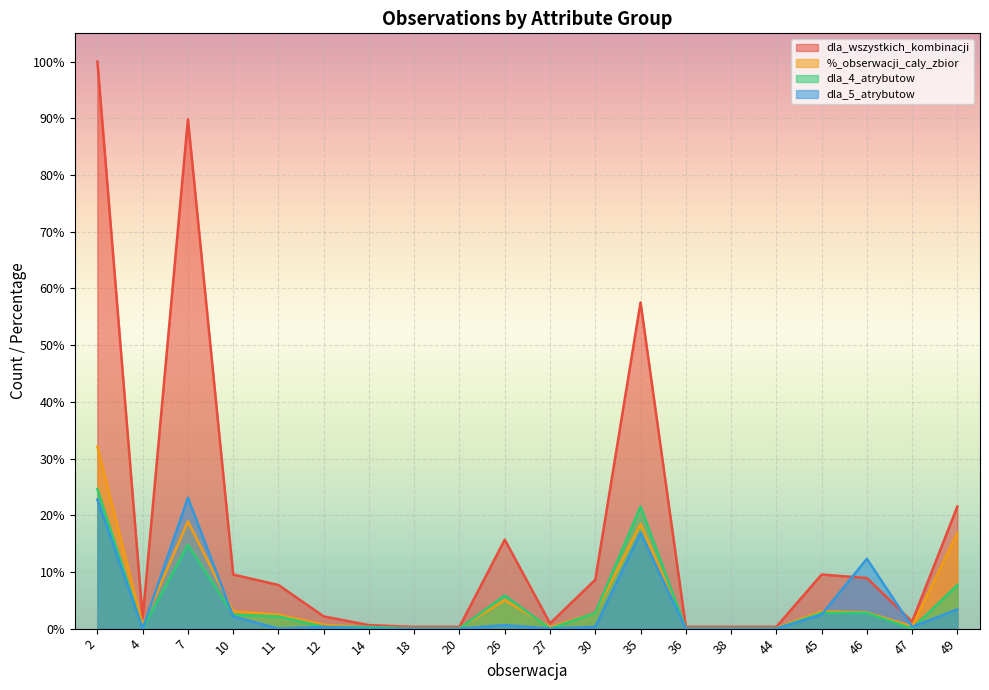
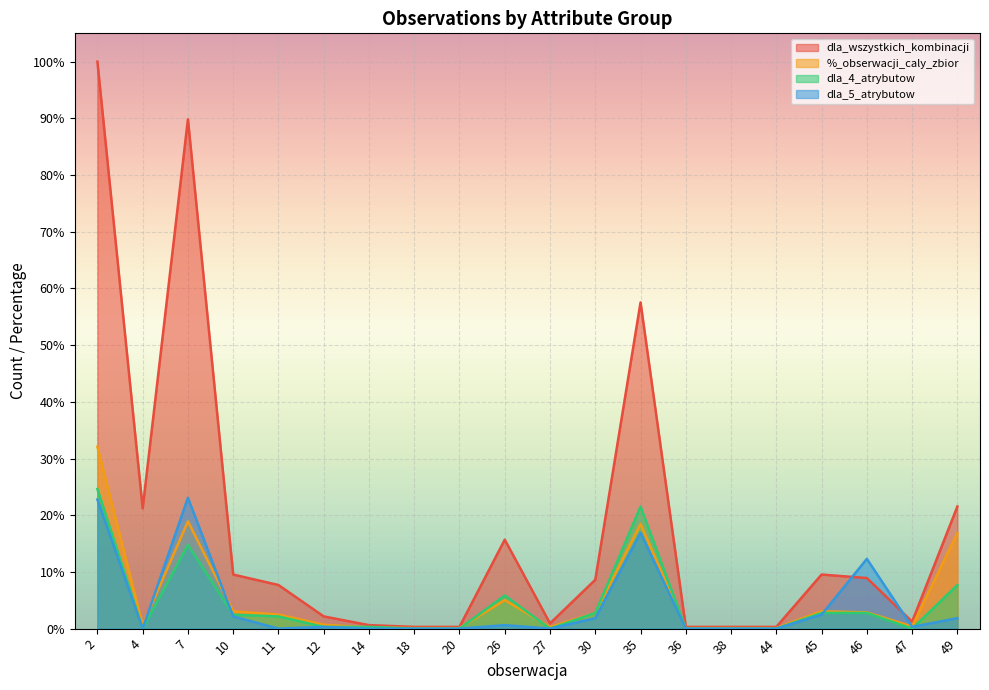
  {
    "dla_wszystkich_kombinacji": {
      "2": "100%",
-     "4": "2%",
+     "4": "21%",
      "7": "90%",
      "10": "10%",
      "11": "8%",
      "12": "2%",
      "26": "16%",
      "27": "1%",
      "30": "9%",
      "35": "58%",
      "45": "10%",
      "46": "9%",
      "47": "1%",
      "49": "22%"
    },
    "%_obserwacji_caly_zbior": {
      "2": "32%",
      "4": "1%",
      "7": "19%",
      "10": "3%",
      "26": "5%",
      "35": "18%",
      "49": "17%"
    },
    "dla_4_atrybutow": {
      "2": "25%",
      "7": "15%",
      "26": "6%",
      "35": "22%",
      "49": "8%"
    },
    "dla_5_atrybutow": {
      "2": "23%",
      "7": "23%",
      "11": "0%",
      "26": "1%",
-     "30": "0%",
+     "30": "2%",
      "35": "17%",
      "46": "12%",
-     "49": "3%"
+     "49": "2%"
    }
  }
